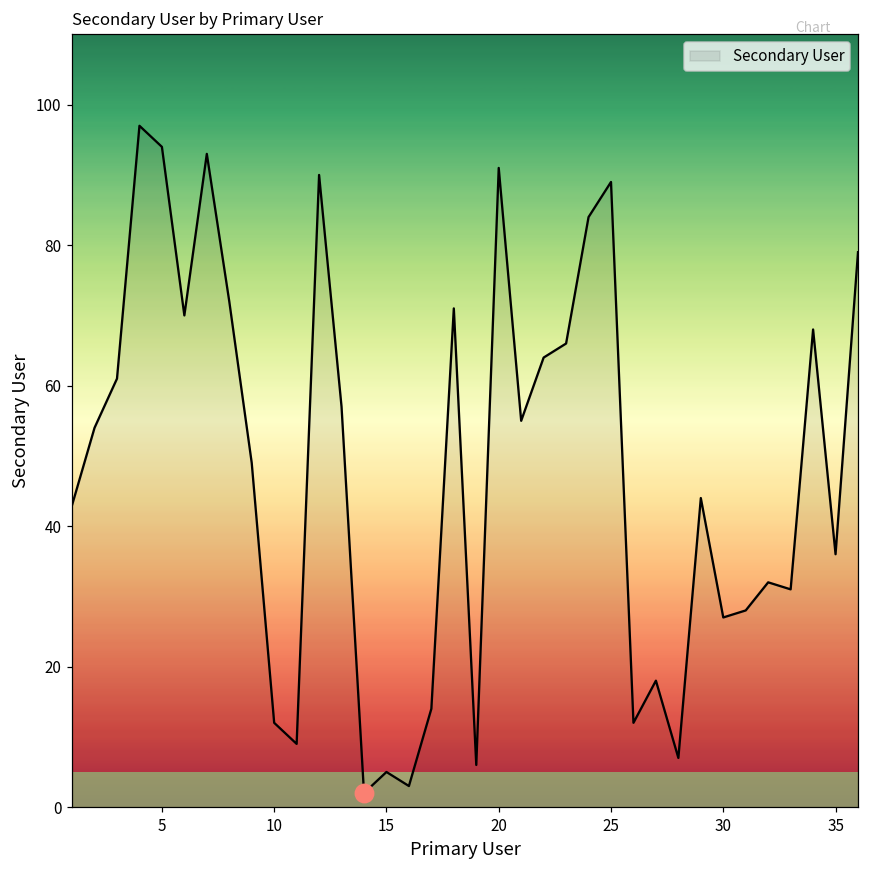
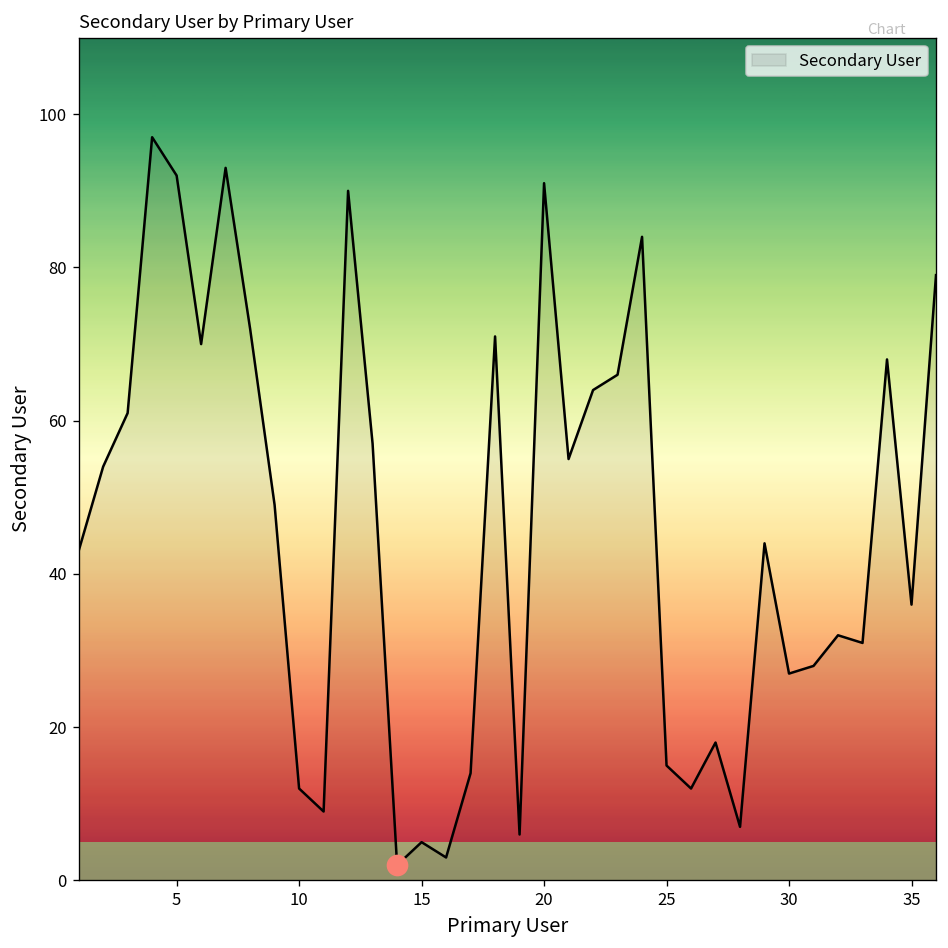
  {
    "Secondary User": {
-     "5": 94,
+     "5": 92,
      "10": 12,
      "20": 91,
-     "25": 89,
+     "25": 15,
      "30": 27,
      "35": 36
    }
  }
